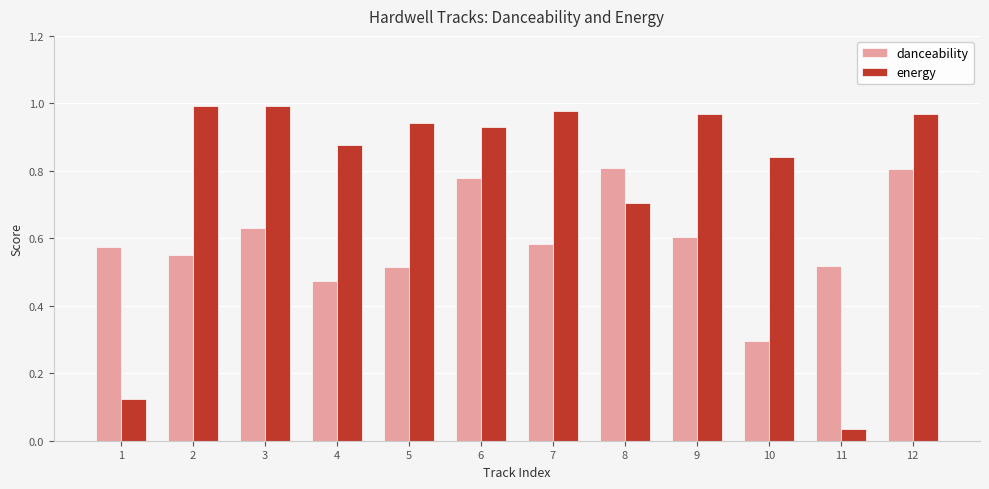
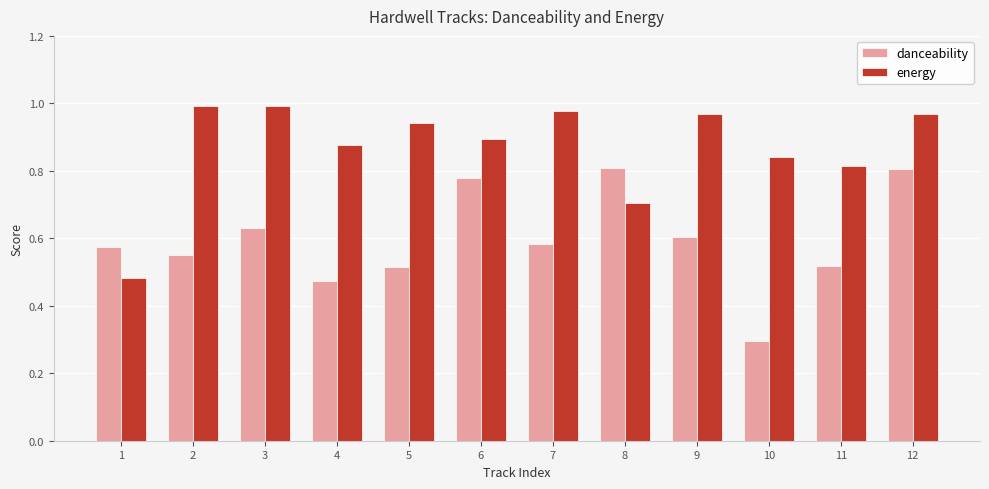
  {
    "danceability": {
      "1": 0.58,
      "2": 0.55,
      "3": 0.63,
      "4": 0.47,
      "5": 0.52,
      "6": 0.78,
      "7": 0.58,
      "8": 0.81,
      "9": 0.60,
      "10": 0.30,
      "11": 0.52,
      "12": 0.81
    },
    "energy": {
-     "1": 0.13,
+     "1": 0.48,
      "2": 0.99,
      "3": 0.99,
      "4": 0.88,
      "5": 0.94,
-     "6": 0.93,
+     "6": 0.89,
      "7": 0.98,
      "8": 0.71,
      "9": 0.97,
      "10": 0.84,
-     "11": 0.03,
+     "11": 0.81,
      "12": 0.97
    }
  }
